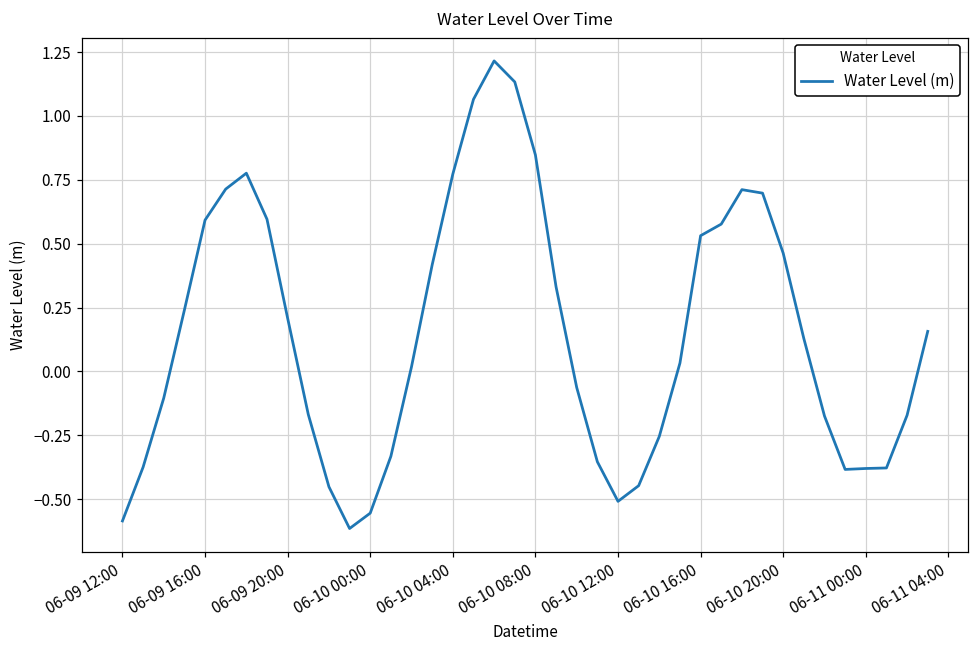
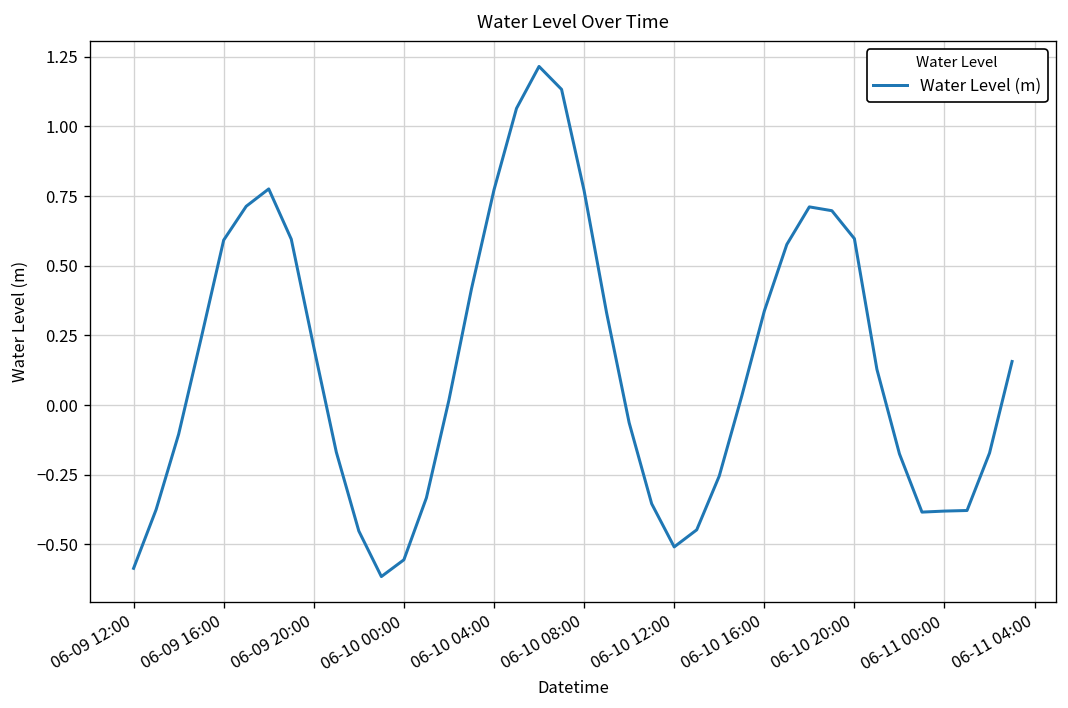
  {
    "06-09 12:00": -0.59,
    "06-09 16:00": 0.59,
    "06-09 20:00": 0.21,
    "06-10 00:00": -0.55,
    "06-10 04:00": 0.77,
-   "06-10 08:00": 0.85,
+   "06-10 08:00": 0.77,
    "06-10 12:00": -0.51,
-   "06-10 16:00": 0.53,
-   "06-10 20:00": 0.46,
+   "06-10 16:00": 0.34,
+   "06-10 20:00": 0.60,
    "06-11 00:00": -0.38
  }
